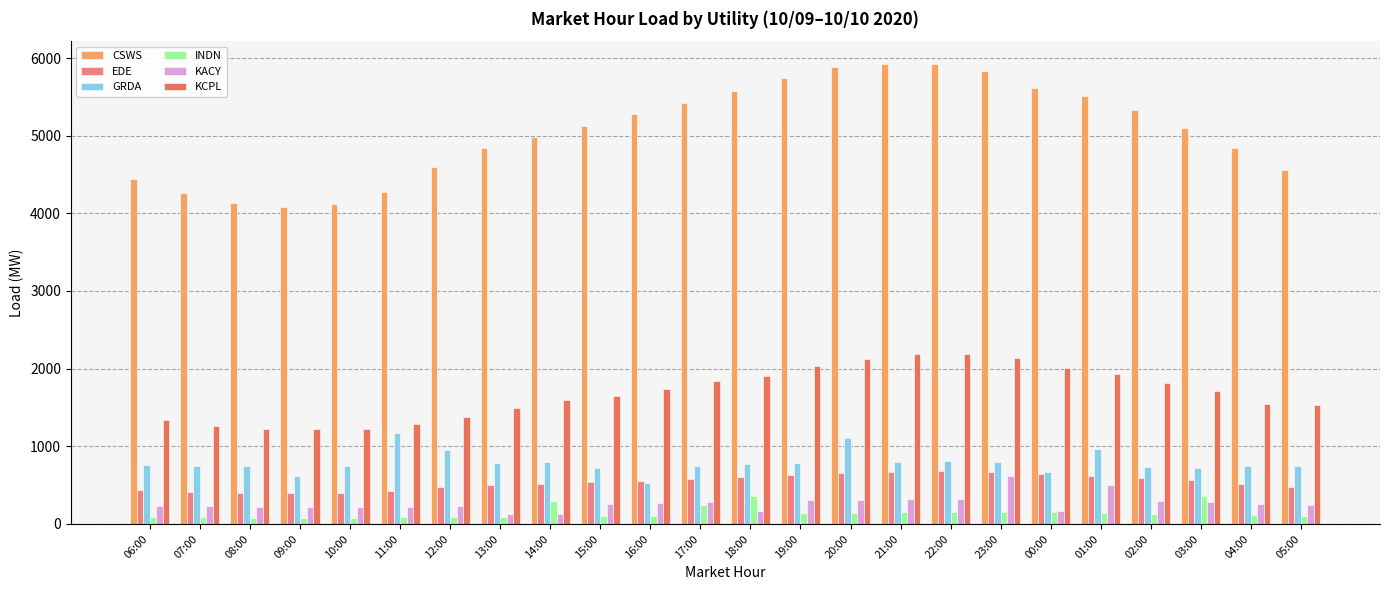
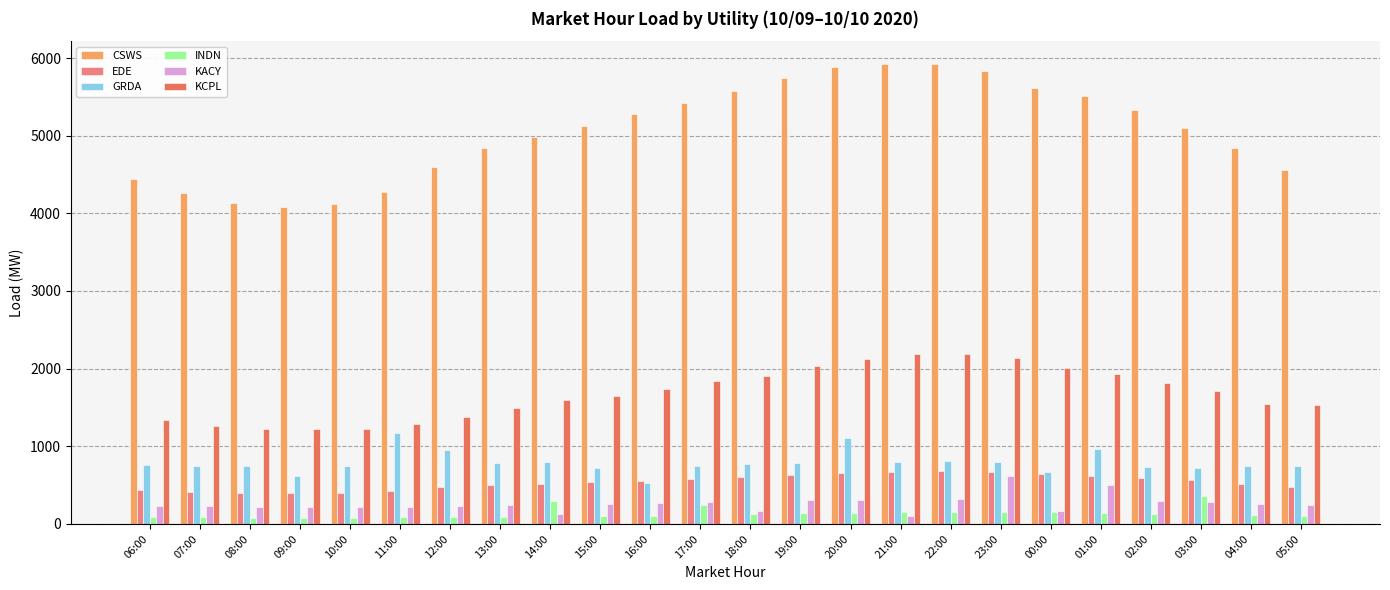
  {
    "GRDA": {
      "06:00": 800,
      "07:00": 800,
      "08:00": 700,
      "09:00": 600,
      "10:00": 700,
      "11:00": 1200,
      "12:00": 900,
      "13:00": 800,
      "14:00": 800,
      "15:00": 700,
      "16:00": 500,
      "17:00": 700,
      "18:00": 800,
      "19:00": 800,
      "20:00": 1100,
      "21:00": 800,
      "22:00": 800,
      "23:00": 800,
      "00:00": 700,
      "01:00": 1000,
      "02:00": 700,
      "03:00": 700,
      "04:00": 800,
      "05:00": 700
    },
    "INDN": {
      "06:00": 100,
      "07:00": 100,
      "08:00": 100,
      "09:00": 100,
      "10:00": 100,
      "11:00": 100,
      "12:00": 100,
      "13:00": 100,
      "14:00": 300,
      "15:00": 100,
      "16:00": 100,
      "17:00": 200,
-     "18:00": 400,
+     "18:00": 100,
      "19:00": 100,
      "20:00": 100,
      "21:00": 200,
      "22:00": 200,
      "23:00": 200,
      "00:00": 200,
      "01:00": 100,
      "02:00": 100,
      "03:00": 400,
      "04:00": 100,
      "05:00": 100
    },
    "KACY": {
      "06:00": 200,
      "07:00": 200,
      "08:00": 200,
      "09:00": 200,
      "10:00": 200,
      "11:00": 200,
      "12:00": 200,
-     "13:00": 100,
+     "13:00": 200,
      "14:00": 100,
      "15:00": 300,
      "16:00": 300,
      "17:00": 300,
      "18:00": 200,
      "19:00": 300,
      "20:00": 300,
-     "21:00": 300,
+     "21:00": 100,
      "22:00": 300,
      "23:00": 600,
      "00:00": 200,
      "01:00": 500,
      "02:00": 300,
      "03:00": 300,
      "04:00": 300,
      "05:00": 200
    }
  }
